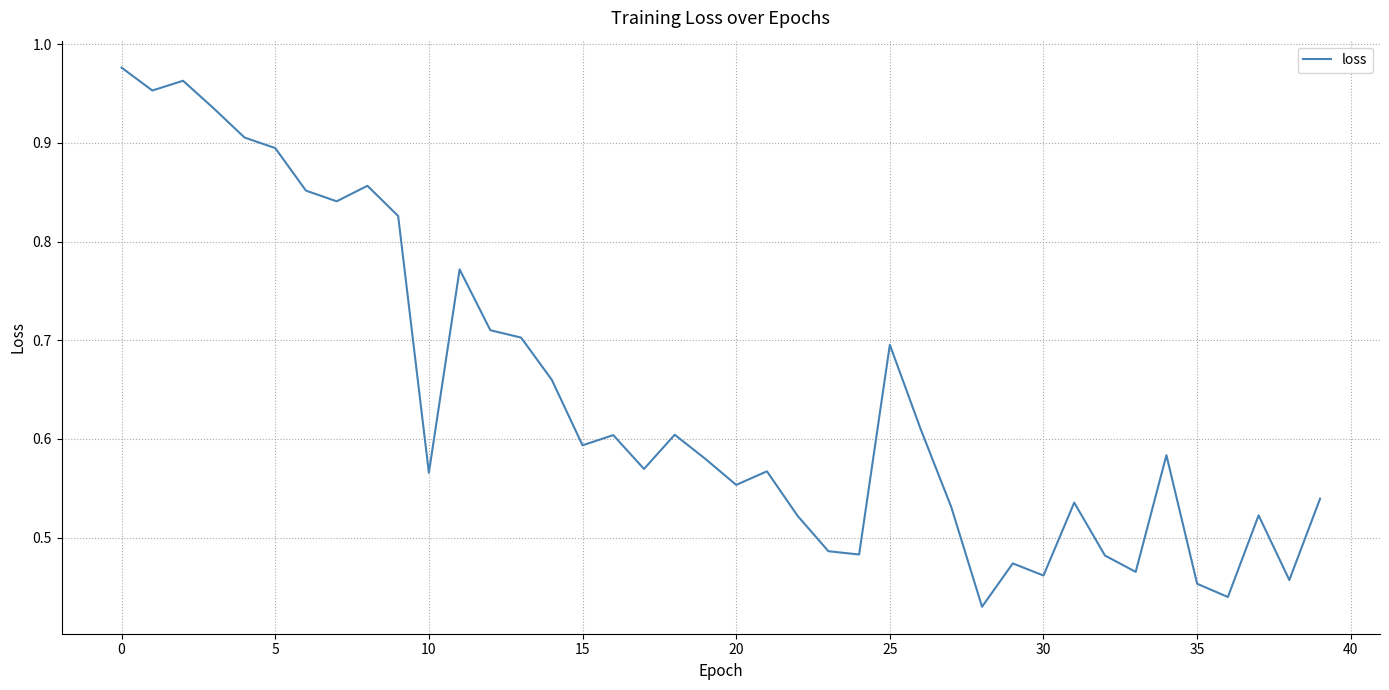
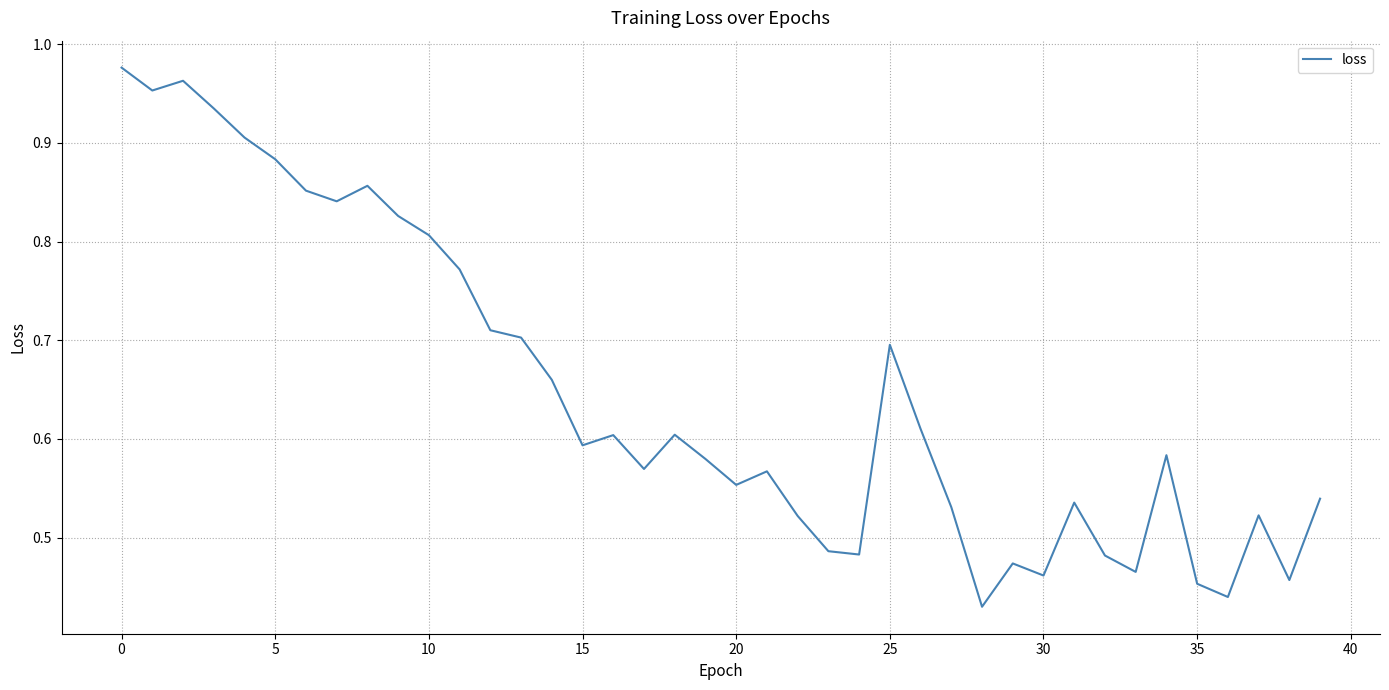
  {
    "0": 0.98,
-   "5": 0.89,
-   "10": 0.57,
+   "5": 0.88,
+   "10": 0.81,
    "15": 0.59,
    "20": 0.55,
    "25": 0.70,
    "30": 0.46,
    "35": 0.45
  }
